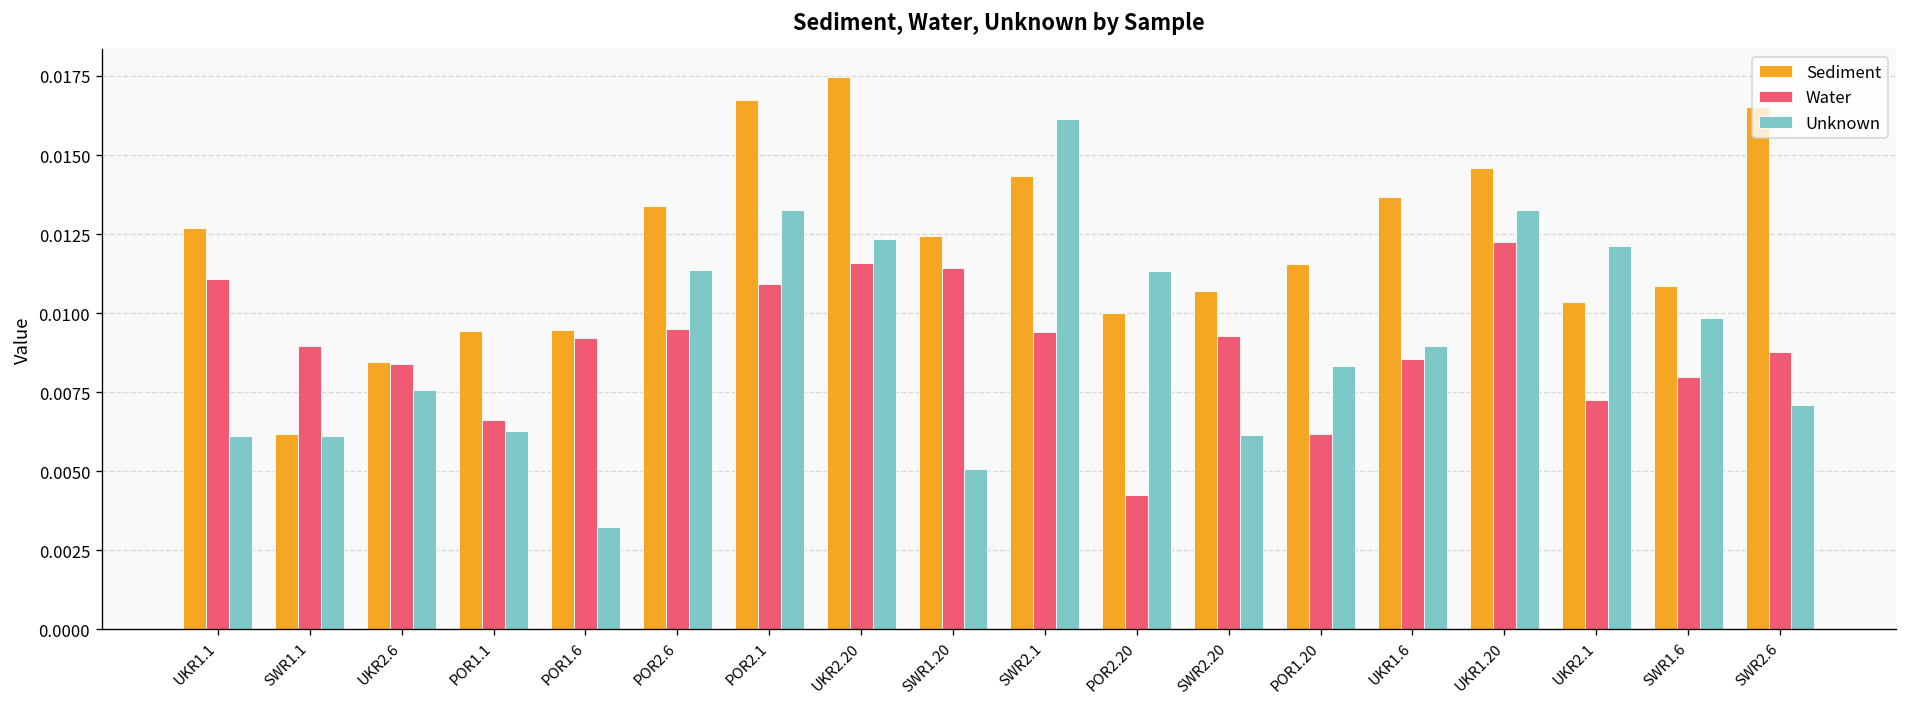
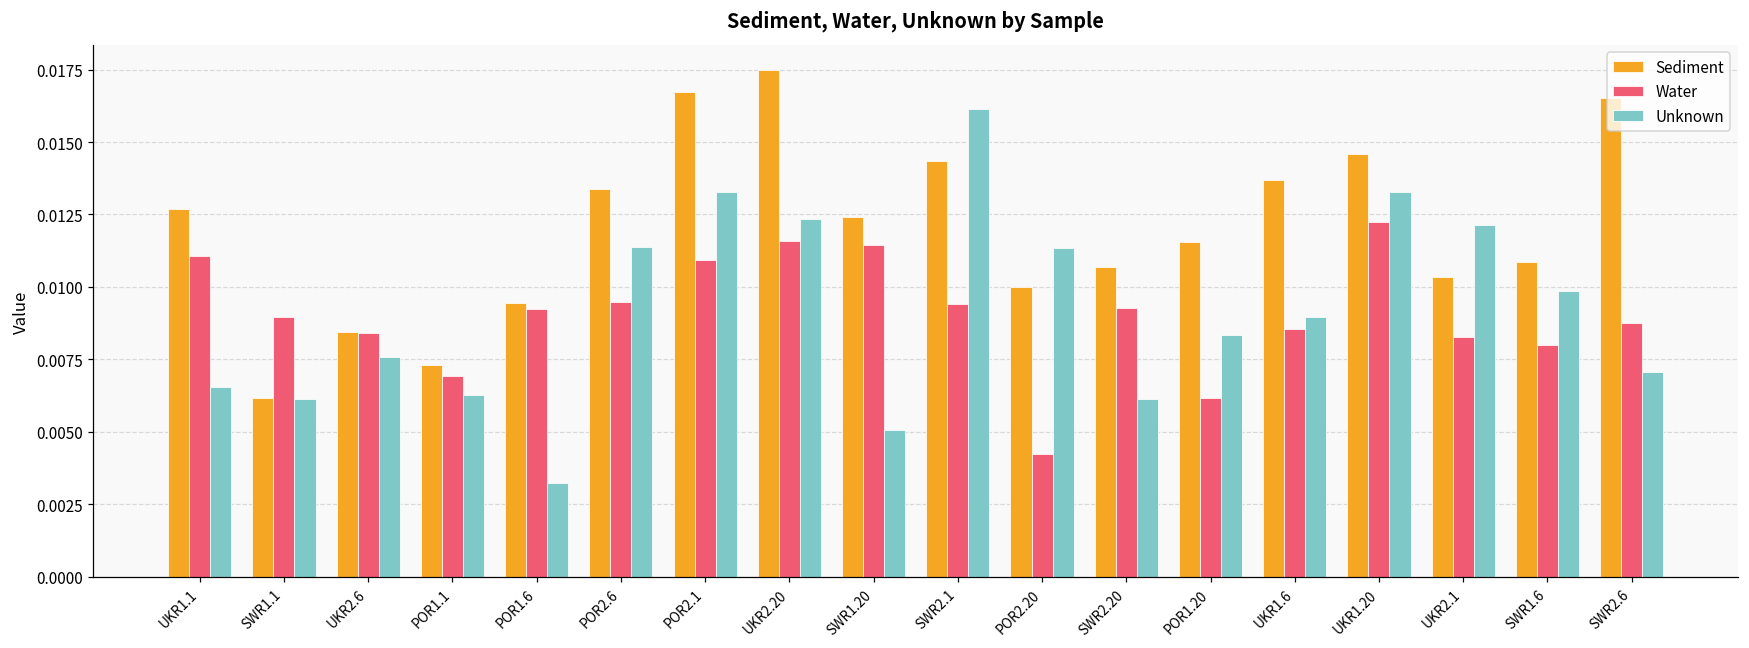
  {
    "Sediment": {
      "UKR1.1": 0.0127,
      "SWR1.1": 0.0062,
      "UKR2.6": 0.0085,
-     "POR1.1": 0.0094,
+     "POR1.1": 0.0073,
      "POR1.6": 0.0095,
      "POR2.6": 0.0134,
      "POR2.1": 0.0167,
      "UKR2.20": 0.0175,
      "SWR1.20": 0.0124,
      "SWR2.1": 0.0143,
      "POR2.20": 0.0100,
      "SWR2.20": 0.0107,
      "POR1.20": 0.0116,
      "UKR1.6": 0.0137,
      "UKR1.20": 0.0146,
      "UKR2.1": 0.0103,
      "SWR1.6": 0.0109
    },
    "Water": {
      "UKR1.1": 0.0111,
      "SWR1.1": 0.0090,
      "UKR2.6": 0.0084,
-     "POR1.1": 0.0066,
+     "POR1.1": 0.0069,
      "POR1.6": 0.0092,
      "POR2.6": 0.0095,
      "POR2.1": 0.0109,
      "UKR2.20": 0.0116,
      "SWR1.20": 0.0114,
      "SWR2.1": 0.0094,
      "POR2.20": 0.0042,
      "SWR2.20": 0.0093,
      "POR1.20": 0.0062,
      "UKR1.6": 0.0085,
      "UKR1.20": 0.0122,
-     "UKR2.1": 0.0072,
+     "UKR2.1": 0.0083,
      "SWR1.6": 0.0080,
      "SWR2.6": 0.0088
    },
    "Unknown": {
-     "UKR1.1": 0.0061,
+     "UKR1.1": 0.0066,
      "SWR1.1": 0.0061,
      "UKR2.6": 0.0076,
      "POR1.1": 0.0063,
      "POR1.6": 0.0032,
      "POR2.6": 0.0114,
      "POR2.1": 0.0133,
      "UKR2.20": 0.0123,
      "SWR1.20": 0.0051,
      "SWR2.1": 0.0161,
      "POR2.20": 0.0113,
      "SWR2.20": 0.0061,
      "POR1.20": 0.0083,
      "UKR1.6": 0.0090,
      "UKR1.20": 0.0133,
      "UKR2.1": 0.0121,
      "SWR1.6": 0.0098,
      "SWR2.6": 0.0071
    }
  }
